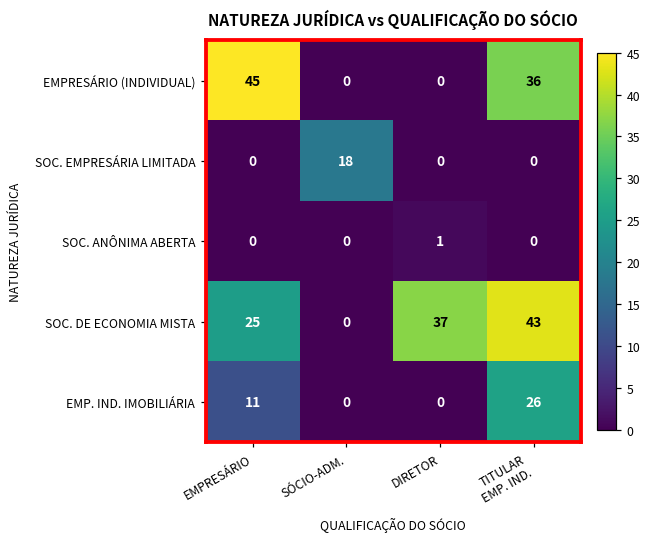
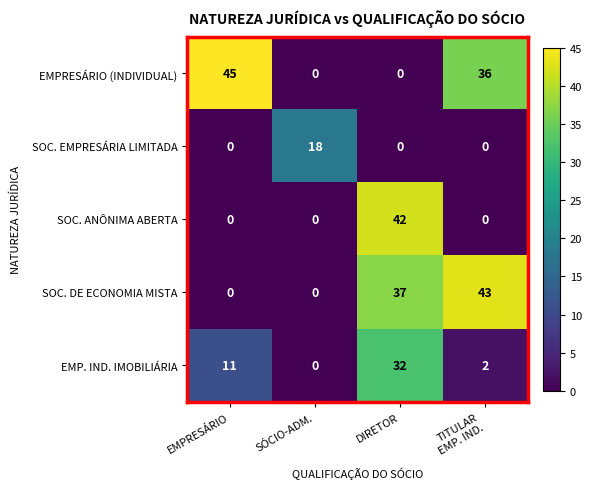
  {
    "EMPRESÁRIO (INDIVIDUAL)": {
      "EMPRESÁRIO": 45,
      "SÓCIO-ADM.": 0,
      "DIRETOR": 0,
      "TITULAR EMP. IND.": 36
    },
    "SOC. EMPRESÁRIA LIMITADA": {
      "EMPRESÁRIO": 0,
      "SÓCIO-ADM.": 18,
      "DIRETOR": 0,
      "TITULAR EMP. IND.": 0
    },
    "SOC. ANÔNIMA ABERTA": {
      "EMPRESÁRIO": 0,
      "SÓCIO-ADM.": 0,
-     "DIRETOR": 1,
+     "DIRETOR": 42,
      "TITULAR EMP. IND.": 0
    },
    "SOC. DE ECONOMIA MISTA": {
-     "EMPRESÁRIO": 25,
+     "EMPRESÁRIO": 0,
      "SÓCIO-ADM.": 0,
      "DIRETOR": 37,
      "TITULAR EMP. IND.": 43
    },
    "EMP. IND. IMOBILIÁRIA": {
      "EMPRESÁRIO": 11,
      "SÓCIO-ADM.": 0,
-     "DIRETOR": 0,
-     "TITULAR EMP. IND.": 26
+     "DIRETOR": 32,
+     "TITULAR EMP. IND.": 2
    }
  }
